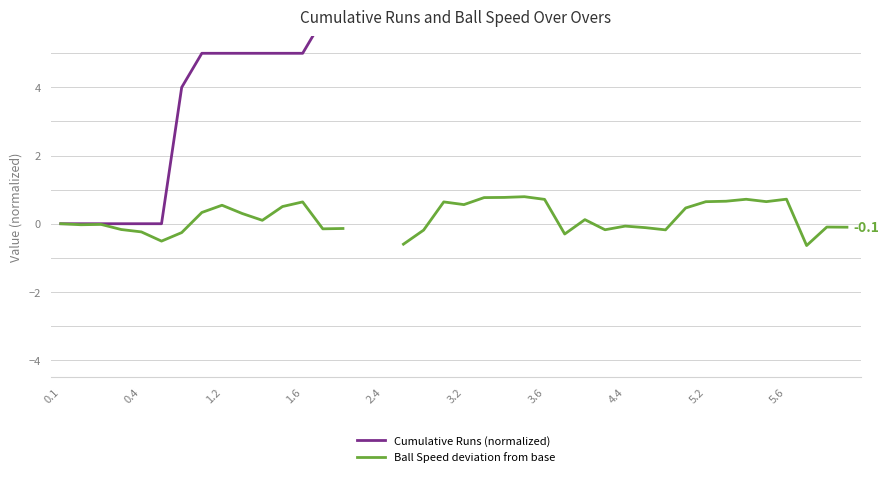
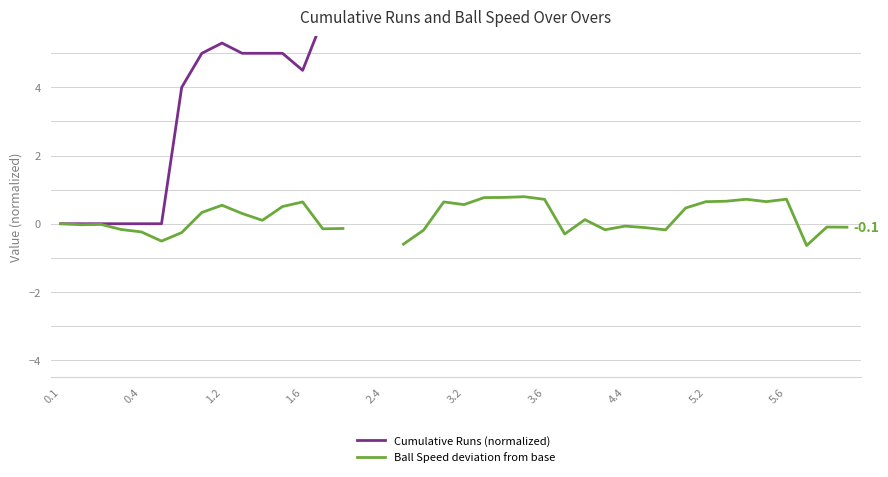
  {
    "Cumulative Runs (normalized)": {
      "0.4": 0.0,
-     "1.2": 5.0,
-     "1.6": 5.0
+     "1.2": 5.3,
+     "1.6": 4.5
    },
    "Ball Speed deviation from base": {
      "0.4": -0.2,
      "1.2": 0.5,
      "1.6": 0.6,
      "3.2": 0.6,
      "3.6": 0.7,
      "4.4": -0.1,
      "5.2": 0.6,
      "5.6": 0.7
    }
  }
